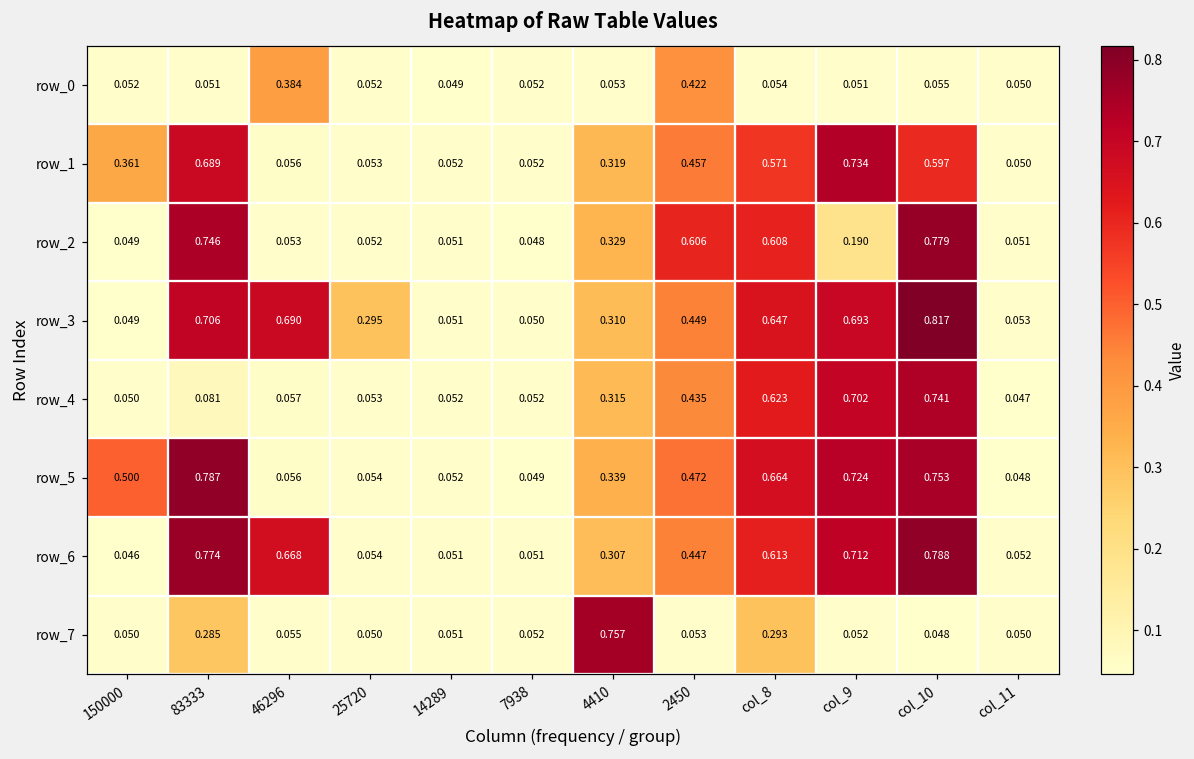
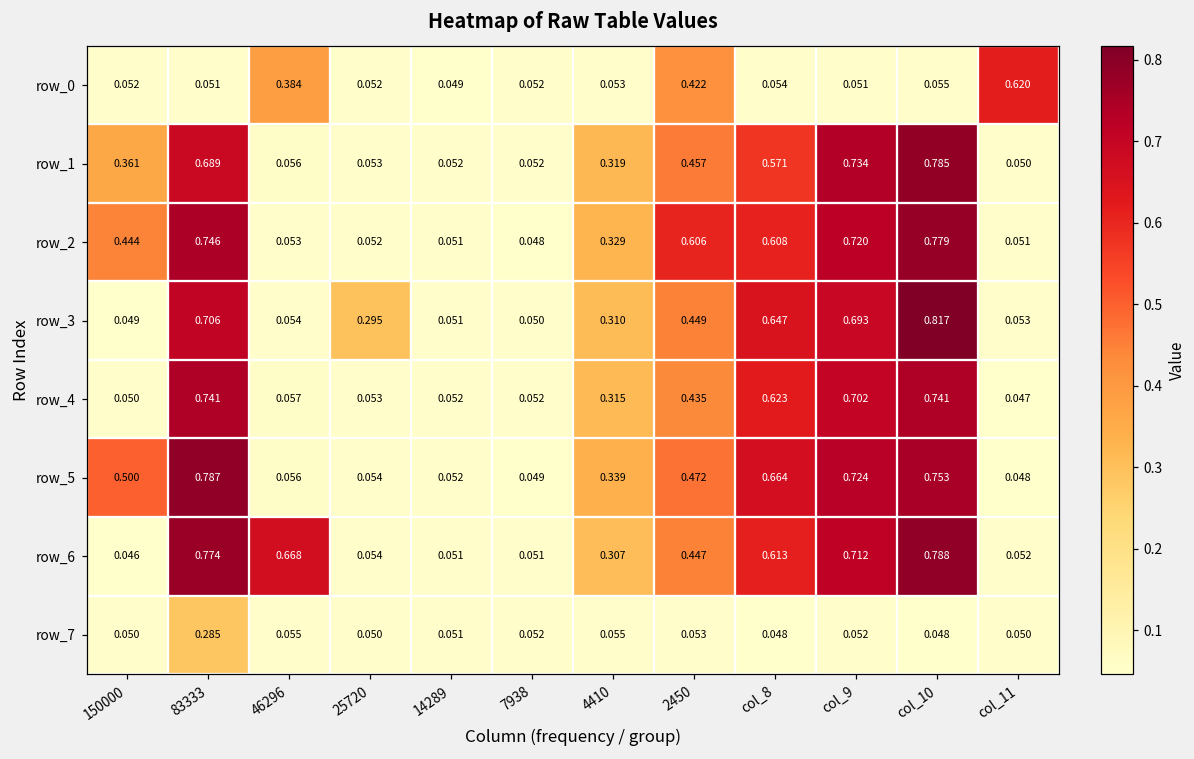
  {
    "row_0": {
      "150000": 0.052,
      "83333": 0.051,
      "46296": 0.384,
      "25720": 0.052,
      "14289": 0.049,
      "7938": 0.052,
      "4410": 0.053,
      "2450": 0.422,
      "col_8": 0.054,
      "col_9": 0.051,
      "col_10": 0.055,
-     "col_11": 0.050
+     "col_11": 0.620
    },
    "row_1": {
      "150000": 0.361,
      "83333": 0.689,
      "46296": 0.056,
      "25720": 0.053,
      "14289": 0.052,
      "7938": 0.052,
      "4410": 0.319,
      "2450": 0.457,
      "col_8": 0.571,
      "col_9": 0.734,
-     "col_10": 0.597,
+     "col_10": 0.785,
      "col_11": 0.050
    },
    "row_2": {
-     "150000": 0.049,
+     "150000": 0.444,
      "83333": 0.746,
      "46296": 0.053,
      "25720": 0.052,
      "14289": 0.051,
      "7938": 0.048,
      "4410": 0.329,
      "2450": 0.606,
      "col_8": 0.608,
-     "col_9": 0.190,
+     "col_9": 0.720,
      "col_10": 0.779,
      "col_11": 0.051
    },
    "row_3": {
      "150000": 0.049,
      "83333": 0.706,
-     "46296": 0.690,
+     "46296": 0.054,
      "25720": 0.295,
      "14289": 0.051,
      "7938": 0.050,
      "4410": 0.310,
      "2450": 0.449,
      "col_8": 0.647,
      "col_9": 0.693,
      "col_10": 0.817,
      "col_11": 0.053
    },
    "row_4": {
      "150000": 0.050,
-     "83333": 0.081,
+     "83333": 0.741,
      "46296": 0.057,
      "25720": 0.053,
      "14289": 0.052,
      "7938": 0.052,
      "4410": 0.315,
      "2450": 0.435,
      "col_8": 0.623,
      "col_9": 0.702,
      "col_10": 0.741,
      "col_11": 0.047
    },
    "row_5": {
      "150000": 0.500,
      "83333": 0.787,
      "46296": 0.056,
      "25720": 0.054,
      "14289": 0.052,
      "7938": 0.049,
      "4410": 0.339,
      "2450": 0.472,
      "col_8": 0.664,
      "col_9": 0.724,
      "col_10": 0.753,
      "col_11": 0.048
    },
    "row_6": {
      "150000": 0.046,
      "83333": 0.774,
      "46296": 0.668,
      "25720": 0.054,
      "14289": 0.051,
      "7938": 0.051,
      "4410": 0.307,
      "2450": 0.447,
      "col_8": 0.613,
      "col_9": 0.712,
      "col_10": 0.788,
      "col_11": 0.052
    },
    "row_7": {
      "150000": 0.050,
      "83333": 0.285,
      "46296": 0.055,
      "25720": 0.050,
      "14289": 0.051,
      "7938": 0.052,
-     "4410": 0.757,
+     "4410": 0.055,
      "2450": 0.053,
-     "col_8": 0.293,
+     "col_8": 0.048,
      "col_9": 0.052,
      "col_10": 0.048,
      "col_11": 0.050
    }
  }
